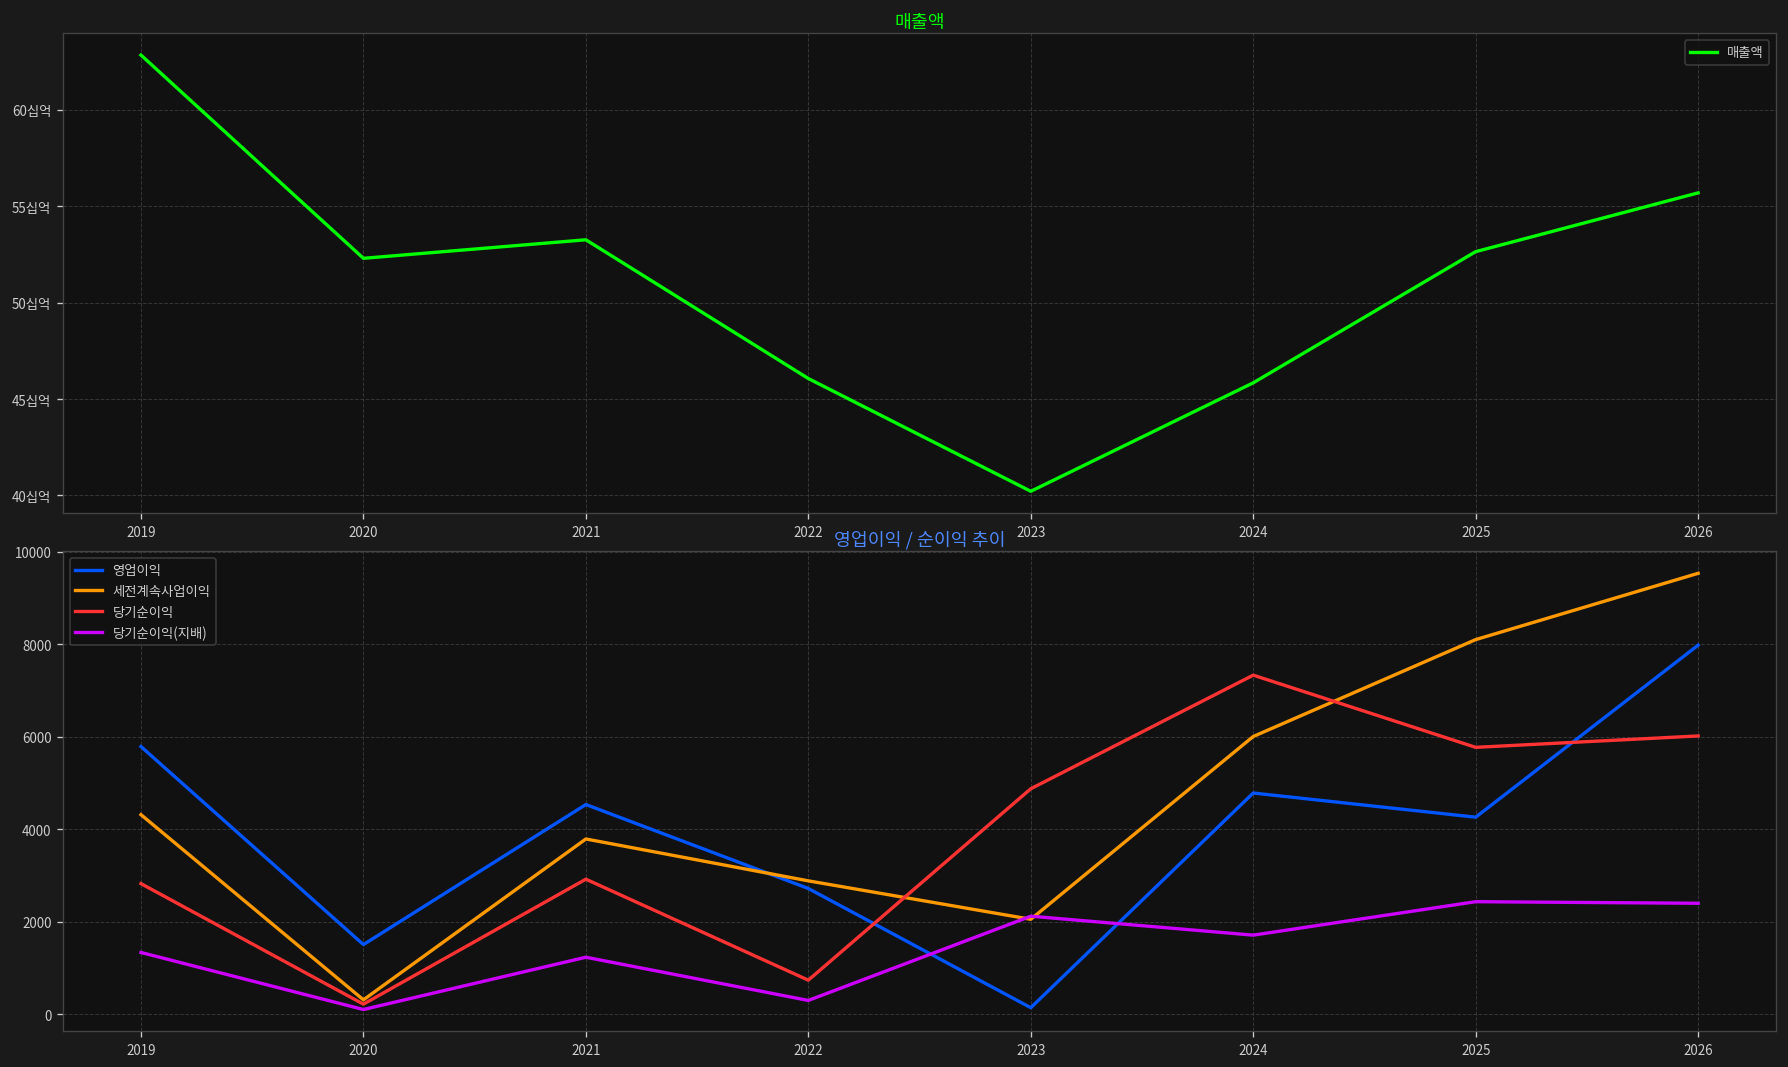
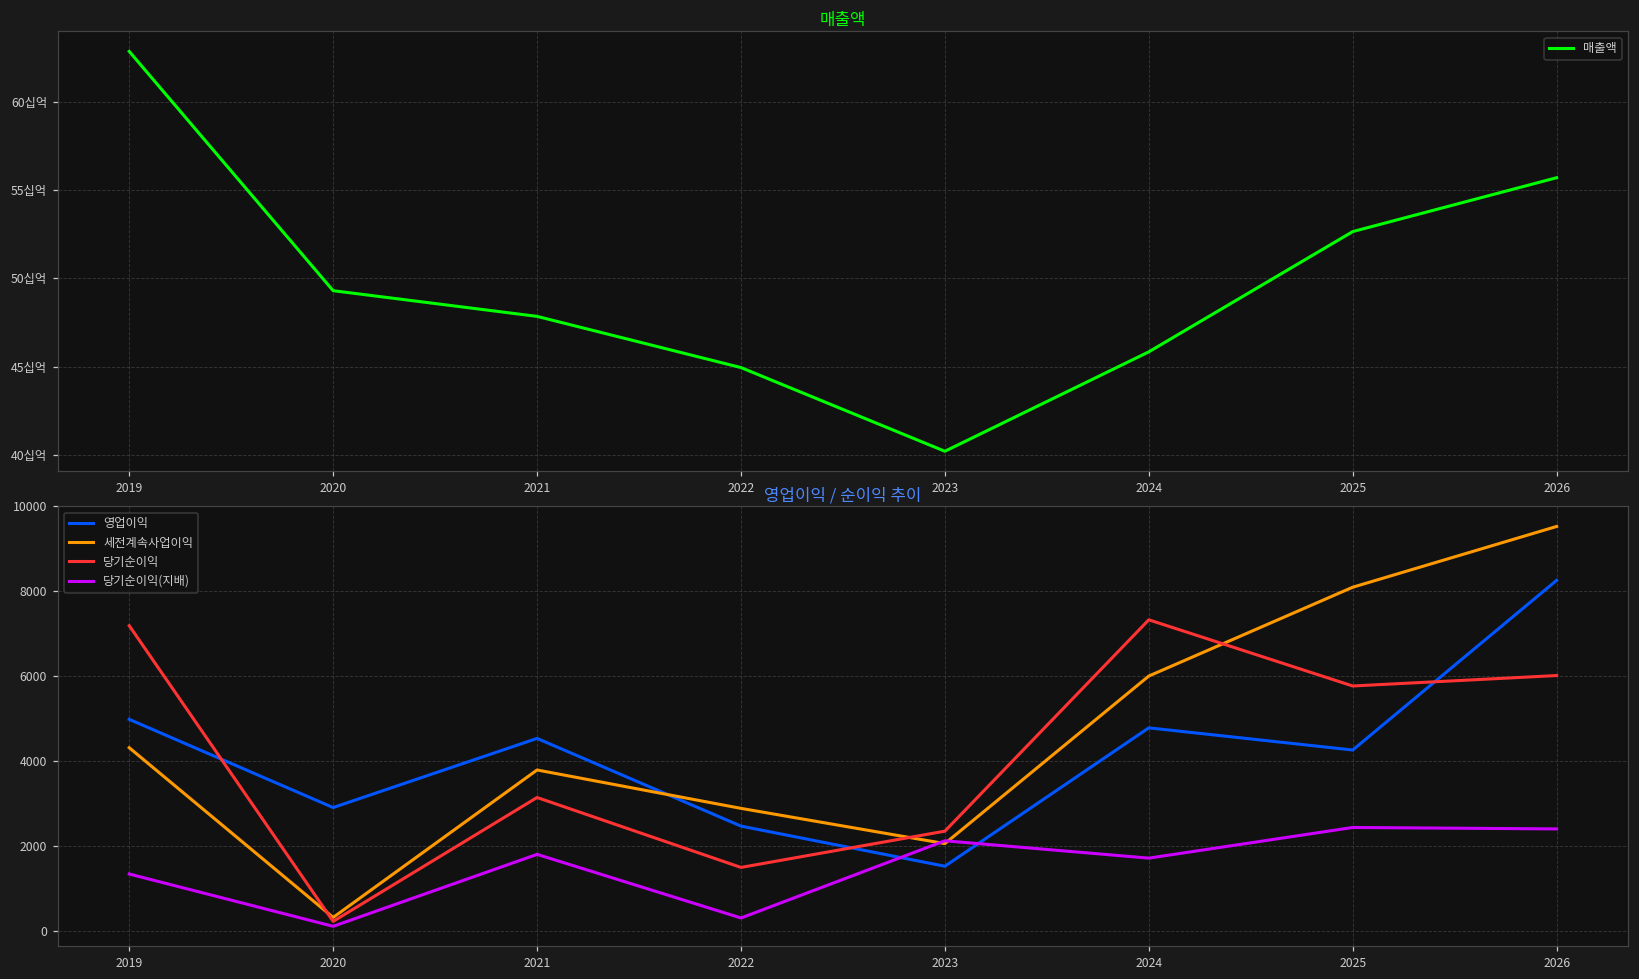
  {
    "매출액": {
      "2019": "62.8십억",
-     "2020": "52.3십억",
-     "2021": "53.3십억",
-     "2022": "46.1십억",
+     "2020": "49.3십억",
+     "2021": "47.8십억",
+     "2022": "45.0십억",
      "2023": "40.2십억",
      "2024": "45.8십억",
      "2025": "52.6십억",
      "2026": "55.7십억"
    },
    "영업이익 / 순이익 추이": {
      "영업이익": {
-       "2019": "5800",
-       "2020": "1500",
+       "2019": "5000",
+       "2020": "2900",
        "2021": "4500",
-       "2022": "2700",
-       "2023": "100",
+       "2022": "2500",
+       "2023": "1500",
        "2024": "4800",
        "2025": "4300",
-       "2026": "8000"
+       "2026": "8300"
      },
      "세전계속사업이익": {
        "2019": "4300",
        "2020": "300",
        "2021": "3800",
        "2022": "2900",
        "2023": "2100",
        "2024": "6000",
        "2025": "8100",
        "2026": "9500"
      },
      "당기순이익": {
-       "2019": "2800",
+       "2019": "7200",
        "2020": "200",
-       "2021": "2900",
-       "2022": "700",
-       "2023": "4900",
+       "2021": "3100",
+       "2022": "1500",
+       "2023": "2300",
        "2024": "7300",
        "2025": "5800",
        "2026": "6000"
      },
      "당기순이익(지배)": {
        "2019": "1300",
        "2020": "100",
-       "2021": "1200",
+       "2021": "1800",
        "2022": "300",
        "2023": "2100",
        "2024": "1700",
        "2025": "2400",
        "2026": "2400"
      }
    }
  }
